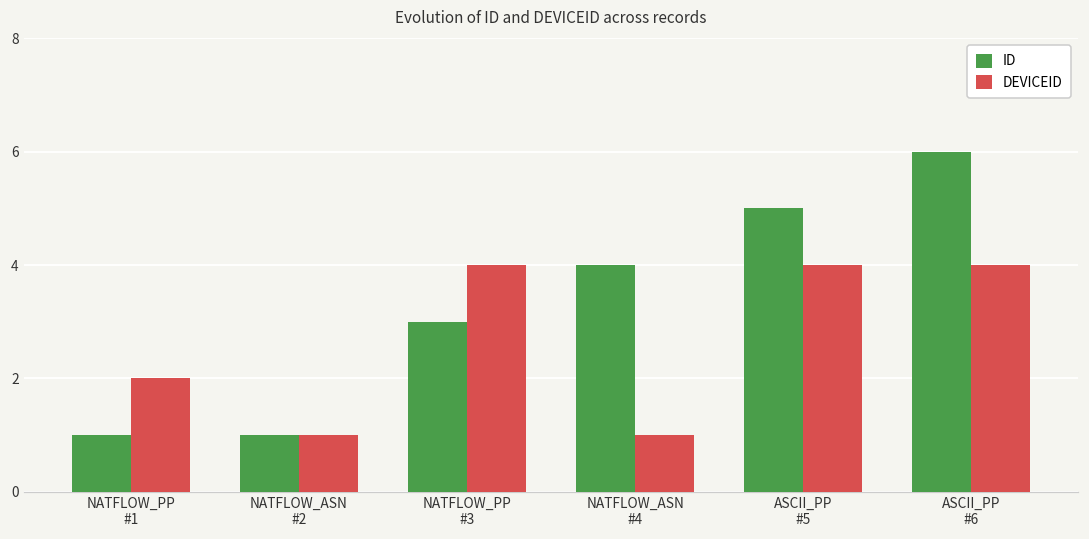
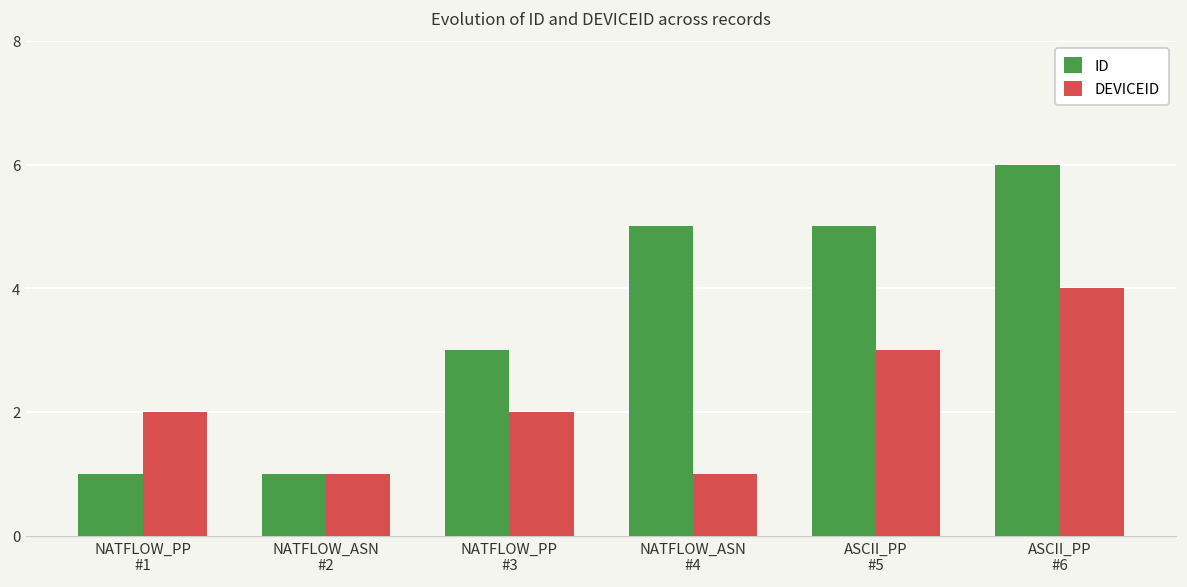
  {
    "ID": {
      "NATFLOW_PP #1": 1,
      "NATFLOW_ASN #2": 1,
      "NATFLOW_PP #3": 3,
-     "NATFLOW_ASN #4": 4,
+     "NATFLOW_ASN #4": 5,
      "ASCII_PP #5": 5,
      "ASCII_PP #6": 6
    },
    "DEVICEID": {
      "NATFLOW_PP #1": 2,
      "NATFLOW_ASN #2": 1,
-     "NATFLOW_PP #3": 4,
+     "NATFLOW_PP #3": 2,
      "NATFLOW_ASN #4": 1,
-     "ASCII_PP #5": 4,
+     "ASCII_PP #5": 3,
      "ASCII_PP #6": 4
    }
  }
